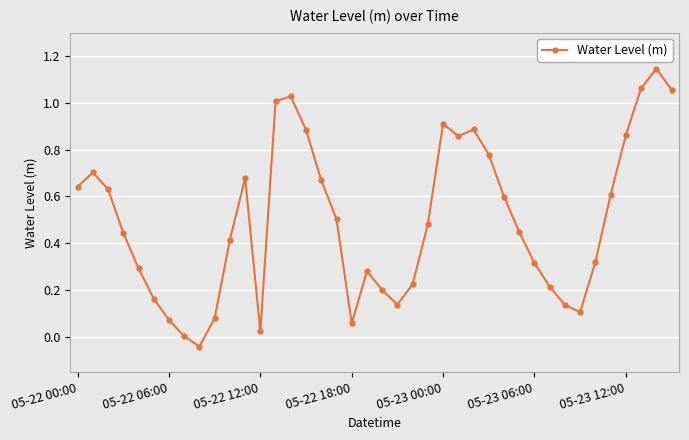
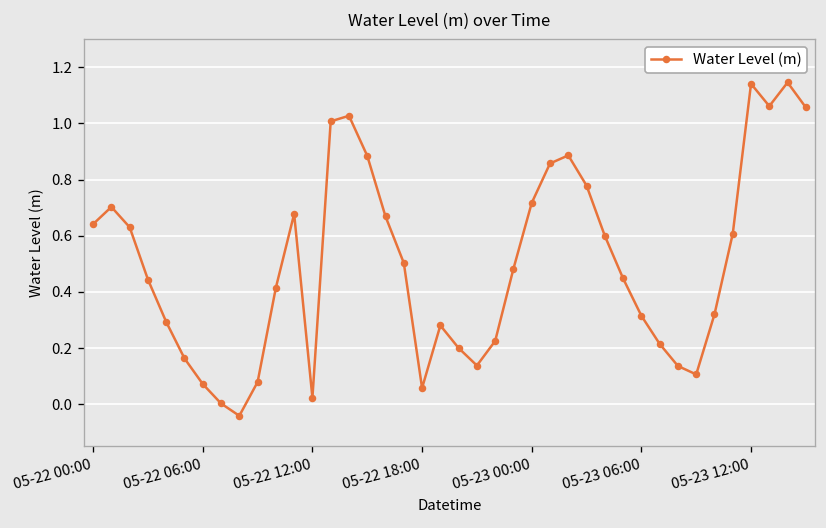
  {
    "05-22 00:00": 0.64,
    "05-22 06:00": 0.07,
    "05-22 12:00": 0.02,
    "05-22 18:00": 0.06,
-   "05-23 00:00": 0.91,
+   "05-23 00:00": 0.72,
    "05-23 06:00": 0.31,
-   "05-23 12:00": 0.86
+   "05-23 12:00": 1.14
  }
